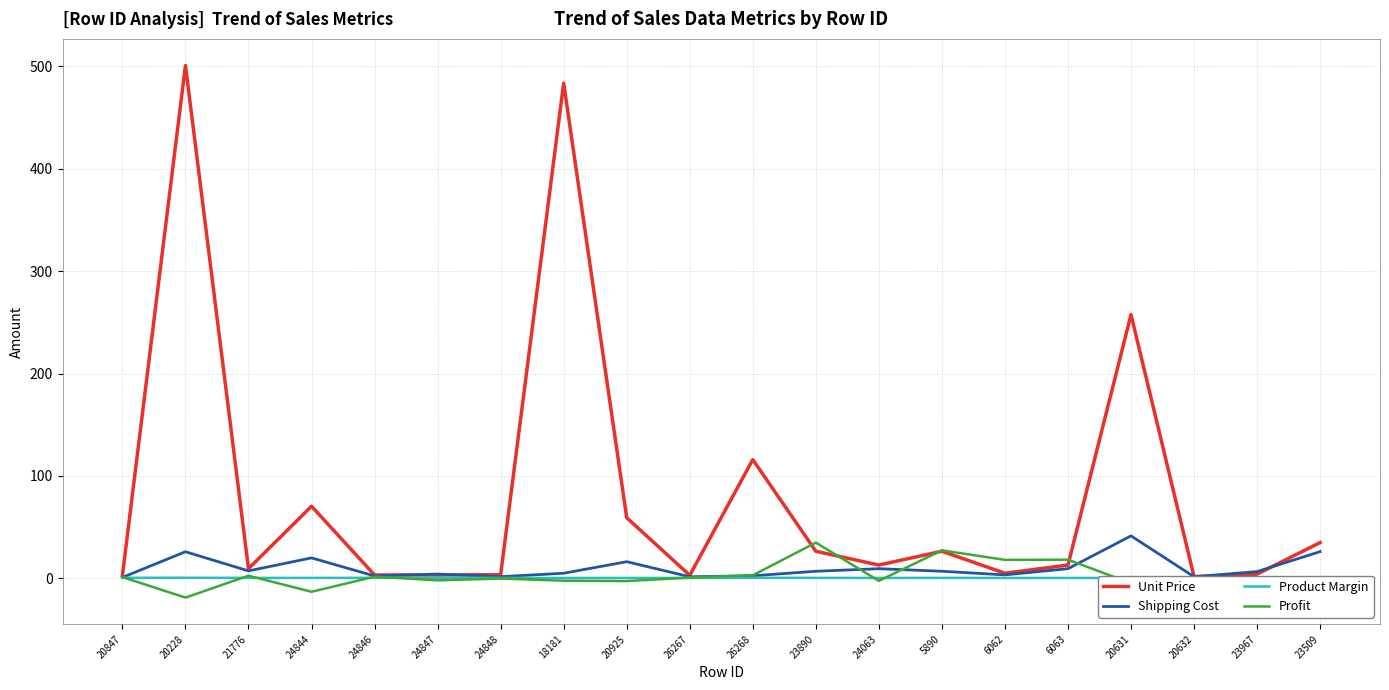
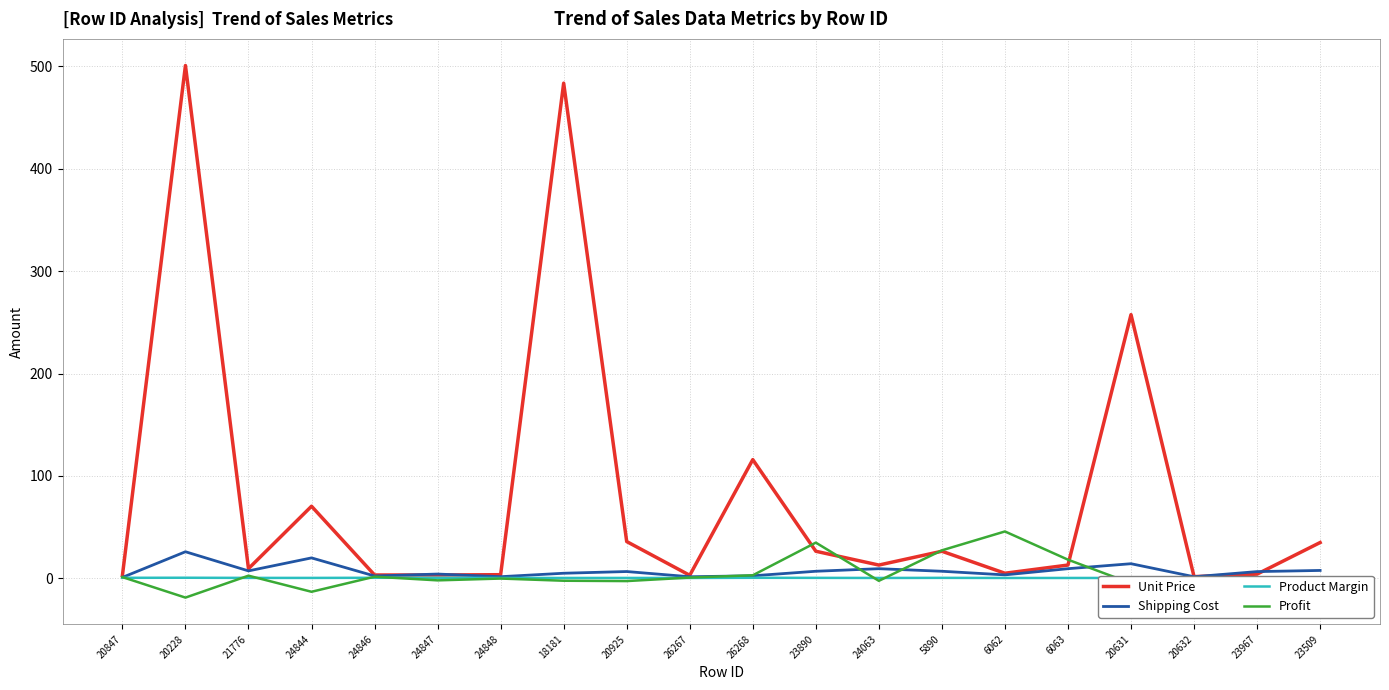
  {
    "Unit Price": {
      "20228": 501,
      "24844": 70,
      "18181": 484,
-     "20925": 59,
+     "20925": 36,
      "26268": 116,
      "23890": 26,
      "24063": 13,
      "6063": 13,
      "20631": 258,
      "23509": 35
    },
    "Shipping Cost": {
      "20228": 26,
      "24844": 20,
      "18181": 5,
-     "20925": 16,
+     "20925": 7,
      "23890": 7,
      "24063": 9,
      "5890": 7,
      "6063": 9,
-     "20631": 42,
-     "23509": 26
+     "20631": 14,
+     "23509": 8
    },
    "Product Margin": {
      "20228": 1,
      "24844": 0,
      "24847": 1,
      "18181": 0,
      "20925": 0,
      "23890": 0,
      "24063": 0,
      "5890": 0,
      "6062": 0,
      "6063": 0
    },
    "Profit": {
      "20228": -19,
      "24844": -13,
      "24847": -2,
      "18181": -2,
      "20925": -3,
      "23890": 35,
      "24063": -2,
-     "6062": 18,
+     "6062": 46,
      "6063": 18
    }
  }
